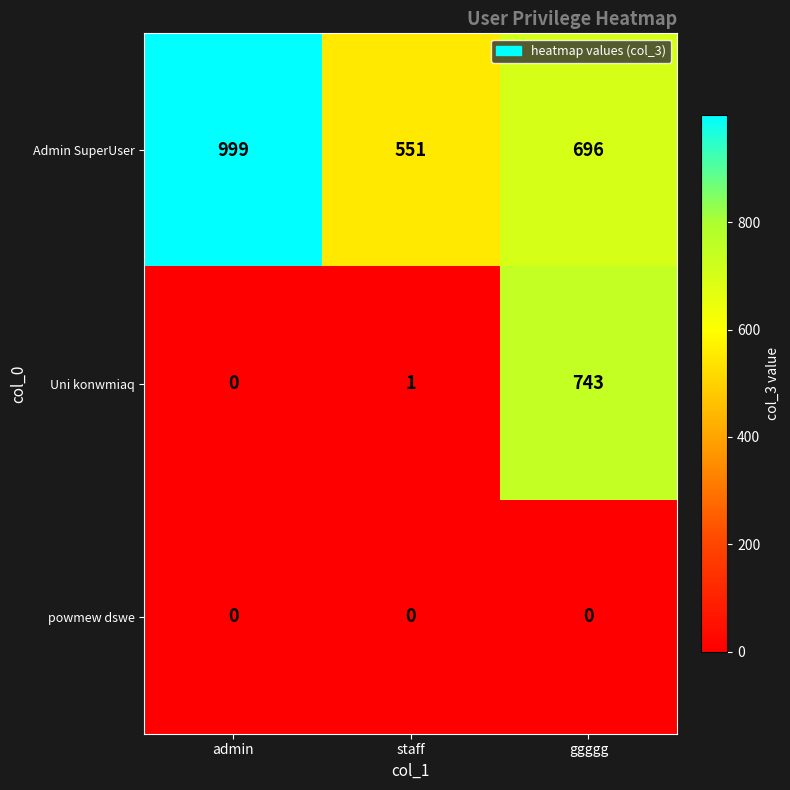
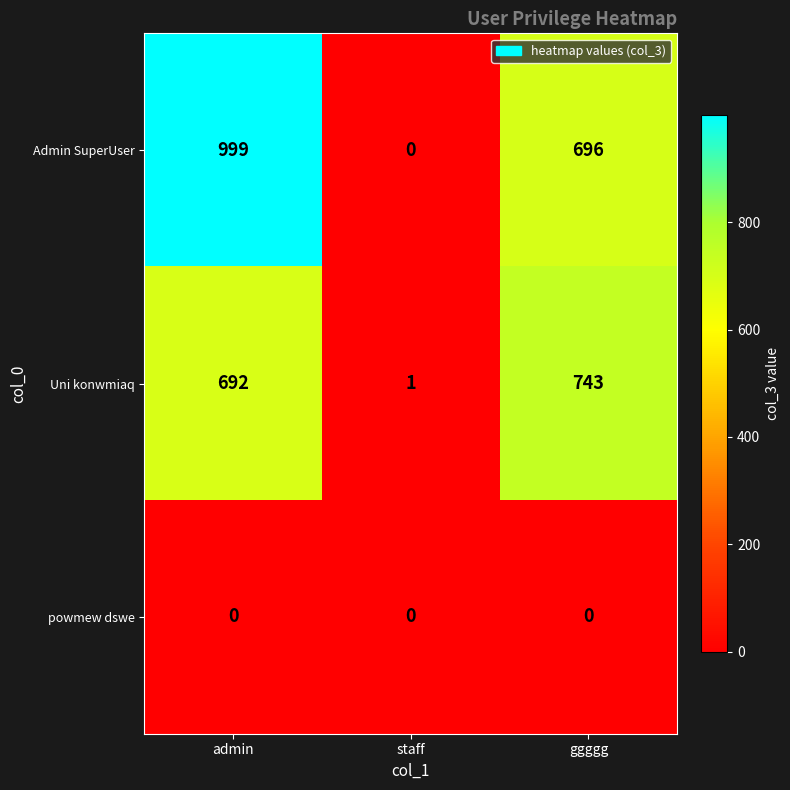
  {
    "Admin SuperUser": {
      "admin": 999,
-     "staff": 551,
+     "staff": 0,
      "ggggg": 696
    },
    "Uni konwmiaq": {
-     "admin": 0,
+     "admin": 692,
      "staff": 1,
      "ggggg": 743
    },
    "powmew dswe": {
      "admin": 0,
      "staff": 0,
      "ggggg": 0
    }
  }
